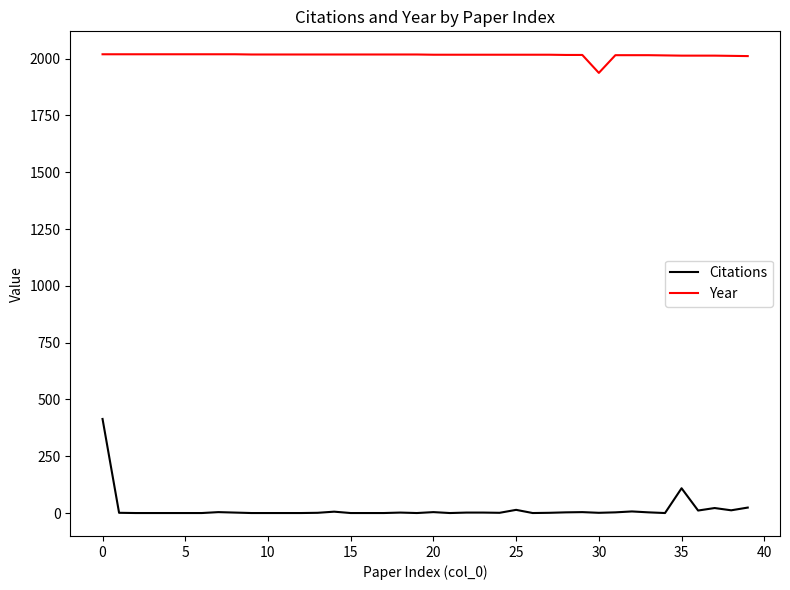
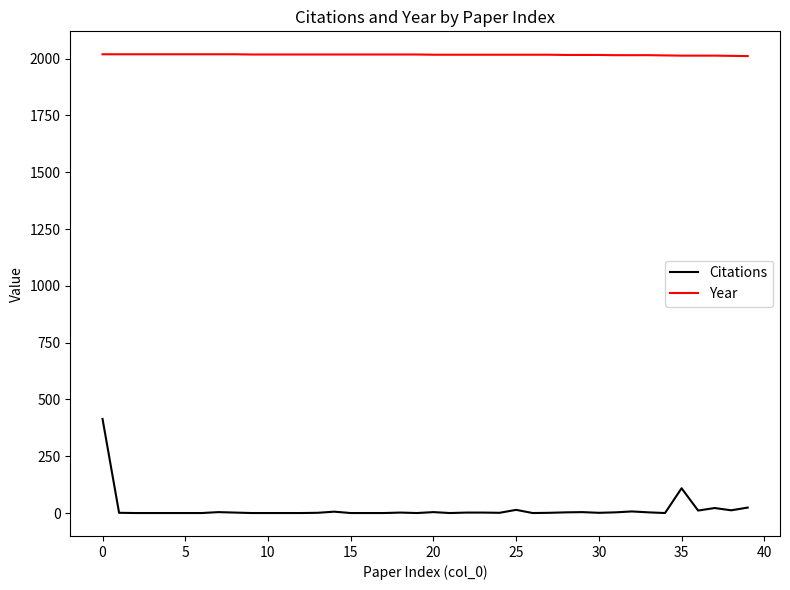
  {
    "Citations": {
      "0": 410,
      "5": 0,
      "10": 0,
      "15": 0,
      "20": 0,
      "25": 10,
      "30": 0,
      "35": 110
    },
    "Year": {
      "0": 2020,
      "5": 2020,
      "10": 2020,
      "15": 2020,
      "20": 2020,
      "25": 2020,
-     "30": 1940,
+     "30": 2020,
      "35": 2010
    }
  }
